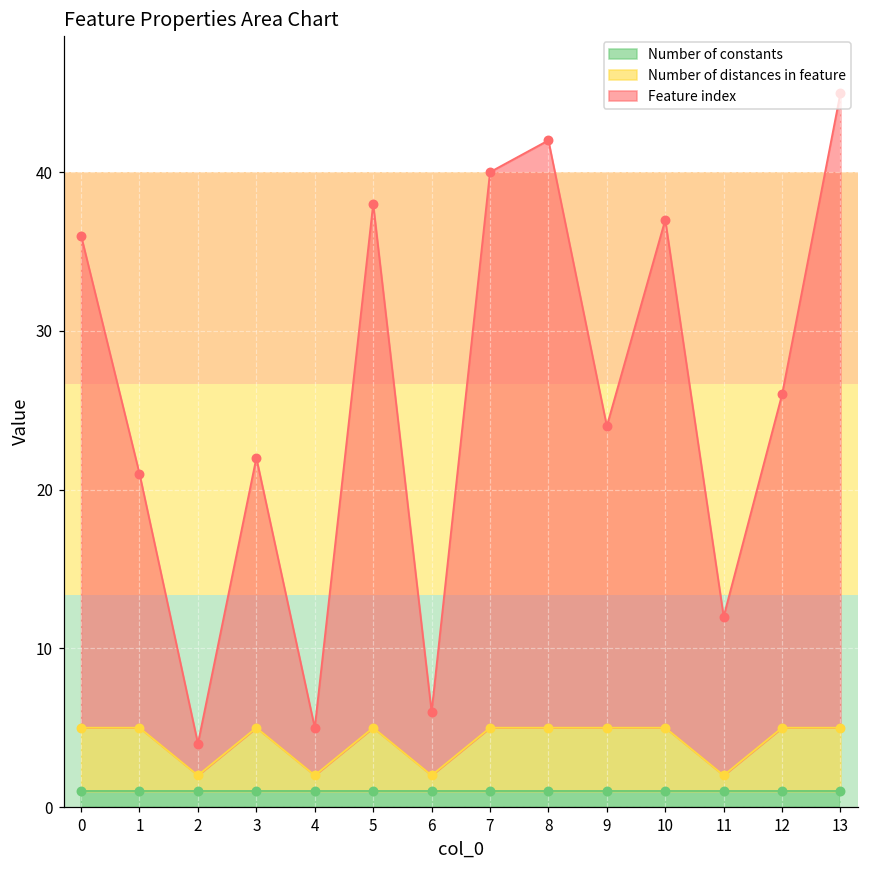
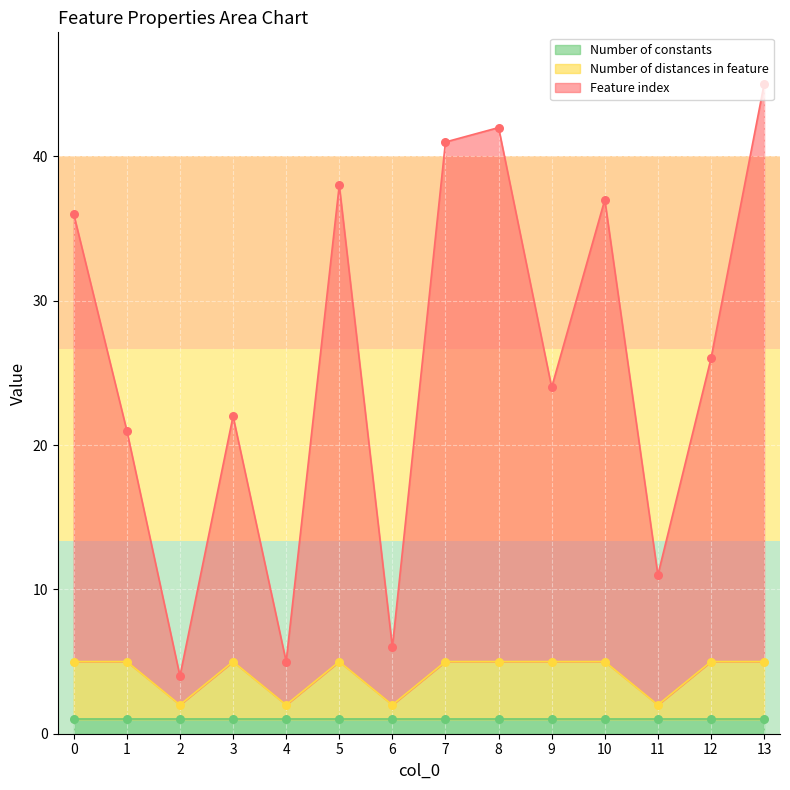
  {
    "Number of constants": {
      "0": 1,
      "1": 1,
      "2": 1,
      "3": 1,
      "4": 1,
      "5": 1,
      "6": 1,
      "7": 1,
      "8": 1,
      "9": 1,
      "10": 1,
      "11": 1,
      "12": 1,
      "13": 1
    },
    "Number of distances in feature": {
      "0": 5,
      "1": 5,
      "2": 2,
      "3": 5,
      "4": 2,
      "5": 5,
      "6": 2,
      "7": 5,
      "8": 5,
      "9": 5,
      "10": 5,
      "11": 2,
      "12": 5,
      "13": 5
    },
    "Feature index": {
      "0": 31,
      "1": 16,
      "2": 2,
      "3": 17,
      "4": 3,
      "5": 33,
      "6": 4,
-     "7": 35,
+     "7": 36,
      "8": 37,
      "9": 19,
      "10": 32,
-     "11": 10,
+     "11": 9,
      "12": 21
    }
  }
